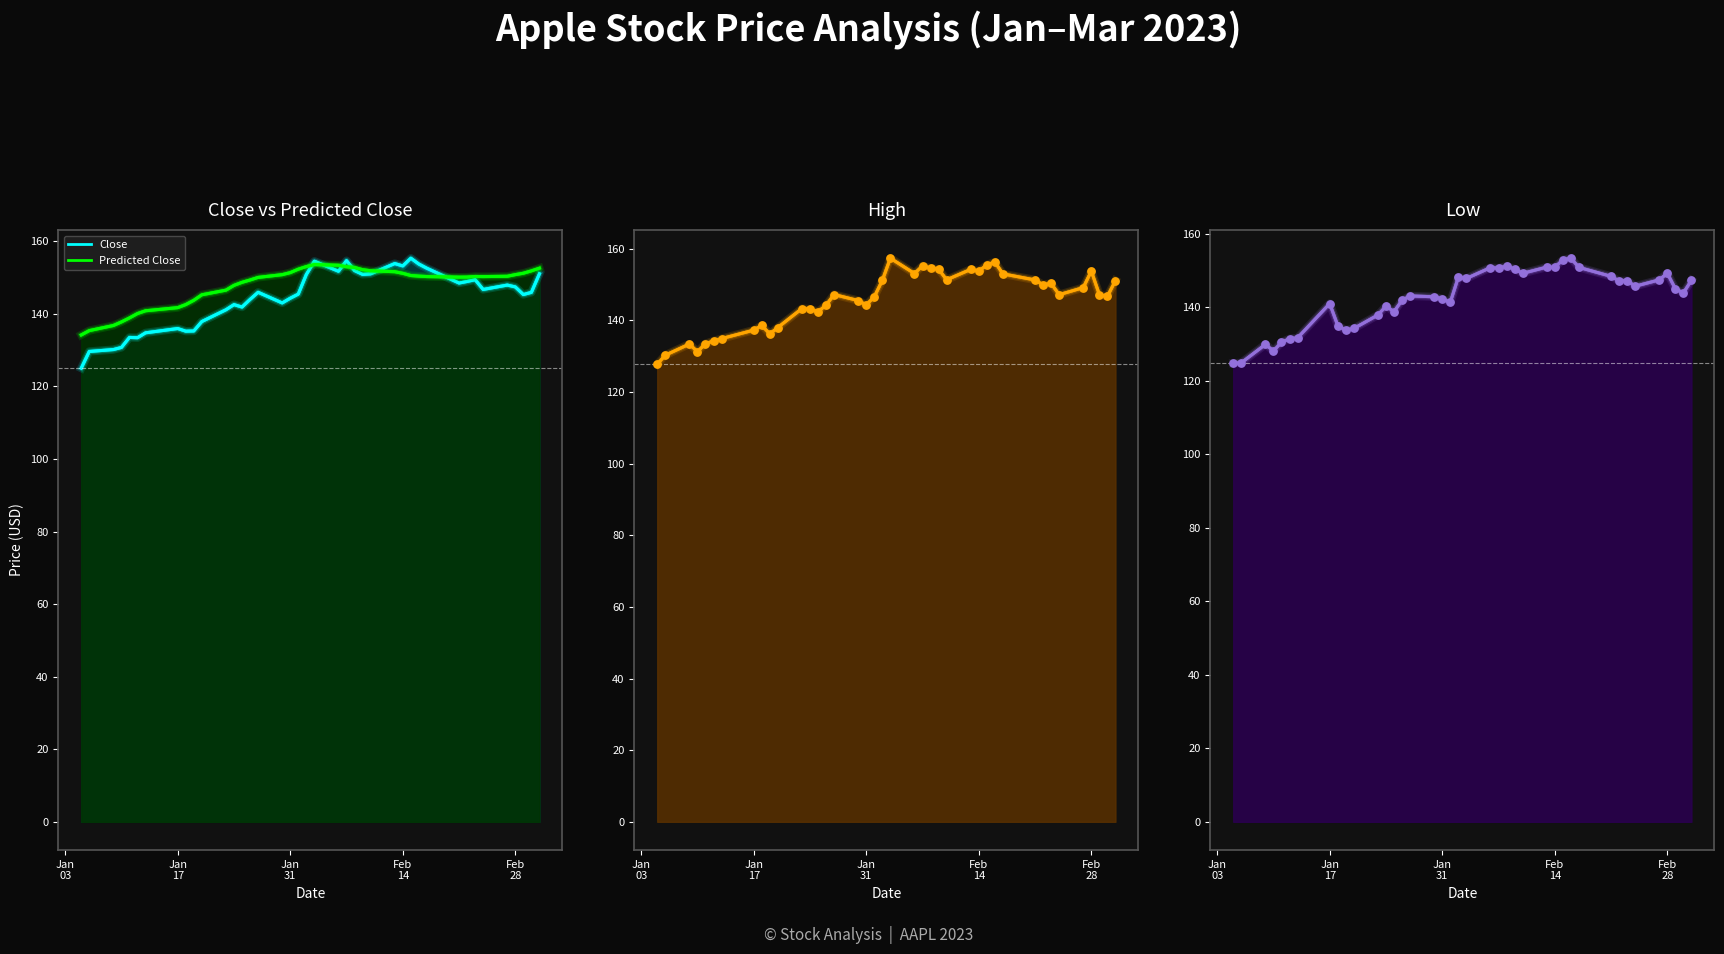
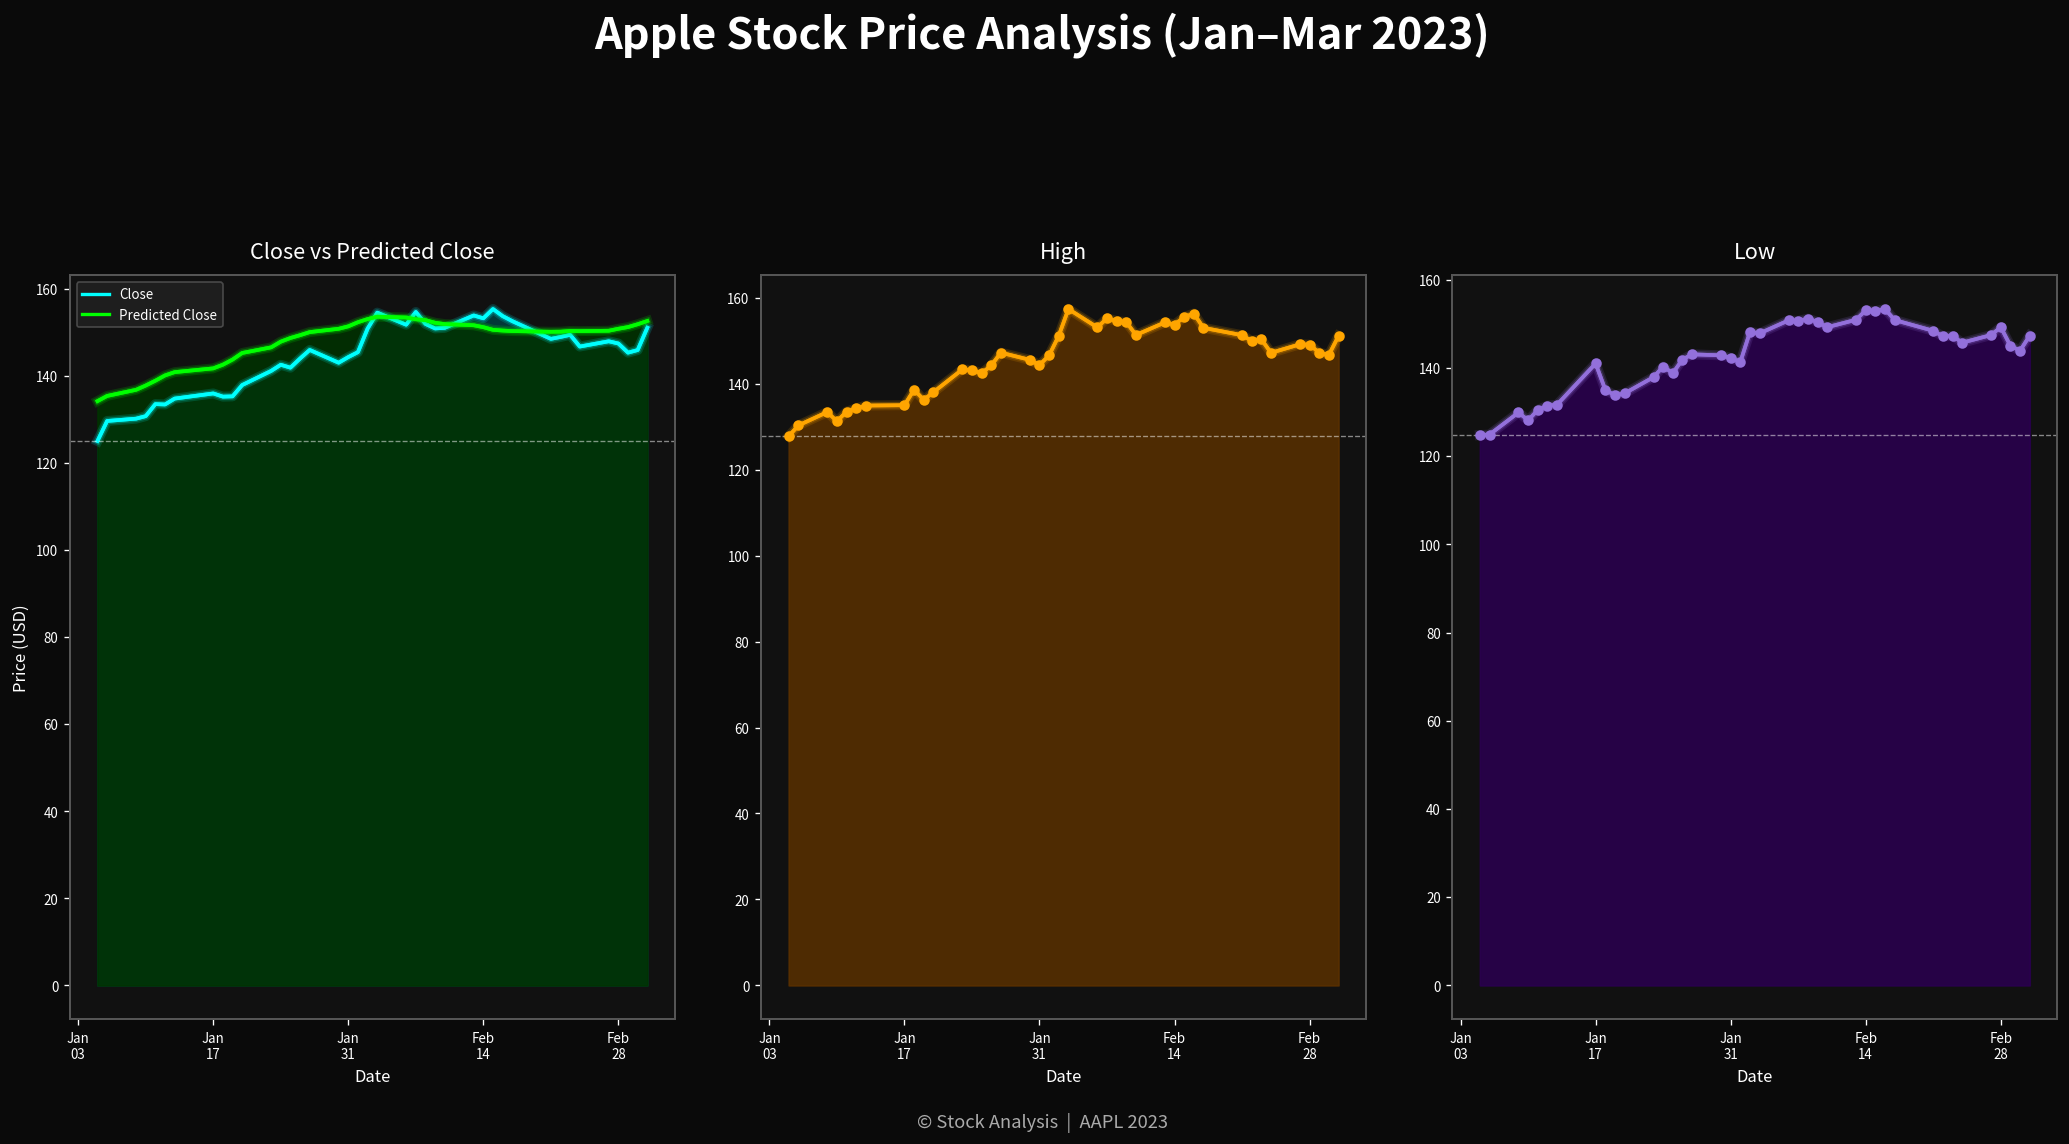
  {
    "High": {
-     "Jan 17": 137,
+     "Jan 17": 135,
      "Jan 31": 144,
      "Feb 14": 154,
-     "Feb 28": 154
+     "Feb 28": 149
    },
    "Low": {
      "Jan 17": 141,
      "Jan 31": 142,
-     "Feb 14": 151,
+     "Feb 14": 153,
      "Feb 28": 149
    }
  }
